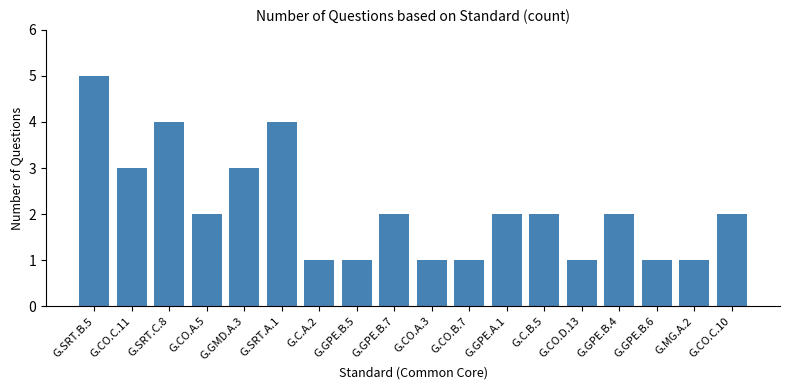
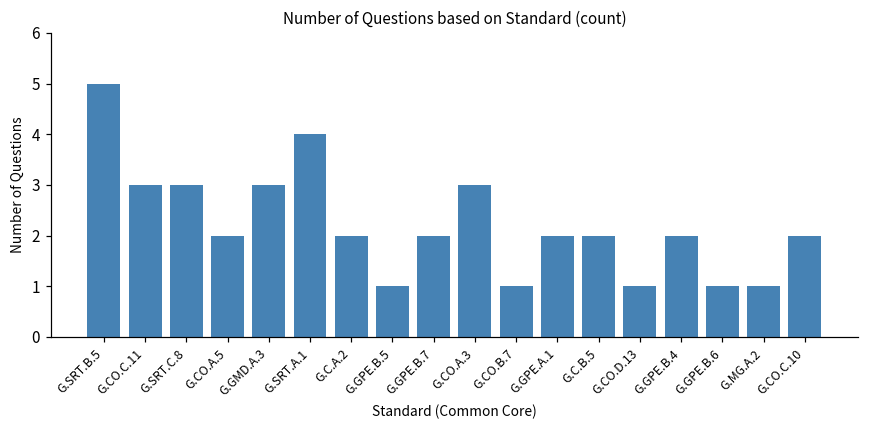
  {
    "G.SRT.B.5": 5,
    "G.CO.C.11": 3,
-   "G.SRT.C.8": 4,
+   "G.SRT.C.8": 3,
    "G.CO.A.5": 2,
    "G.GMD.A.3": 3,
    "G.SRT.A.1": 4,
-   "G.C.A.2": 1,
+   "G.C.A.2": 2,
    "G.GPE.B.5": 1,
    "G.GPE.B.7": 2,
-   "G.CO.A.3": 1,
+   "G.CO.A.3": 3,
    "G.CO.B.7": 1,
    "G.GPE.A.1": 2,
    "G.C.B.5": 2,
    "G.CO.D.13": 1,
    "G.GPE.B.4": 2,
    "G.GPE.B.6": 1,
    "G.MG.A.2": 1,
    "G.CO.C.10": 2
  }
